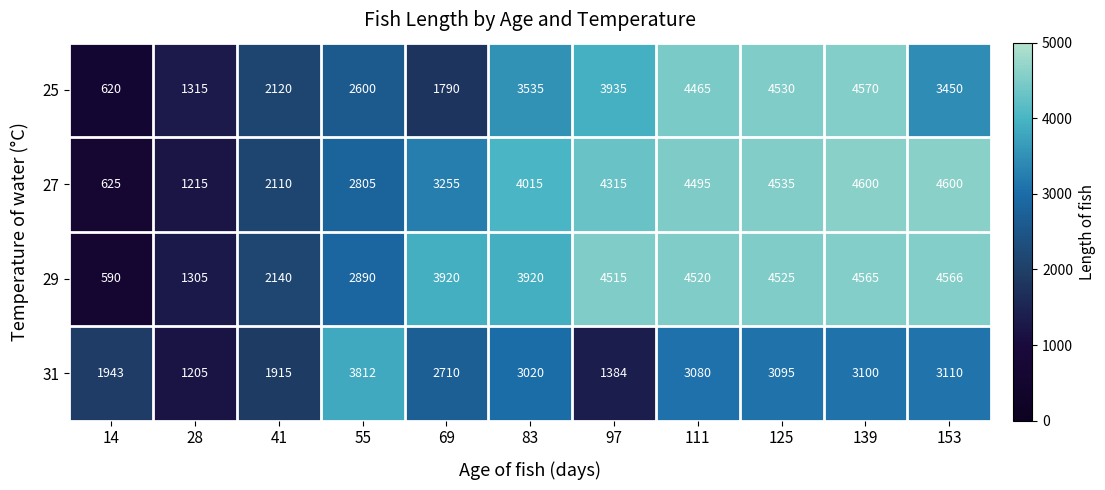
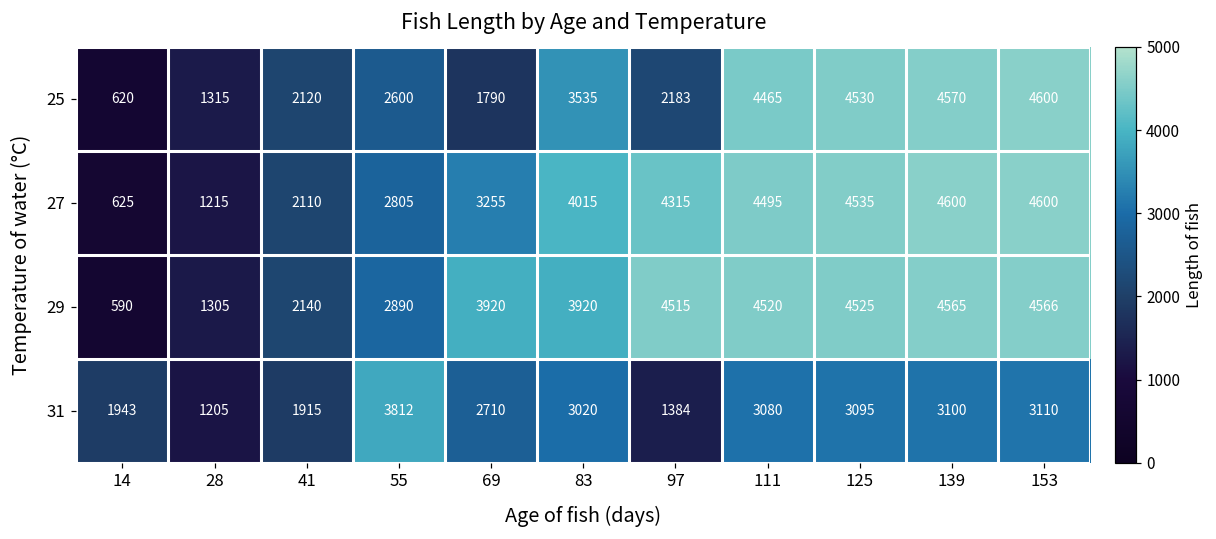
  {
    "25": {
      "14": 620,
      "28": 1315,
      "41": 2120,
      "55": 2600,
      "69": 1790,
      "83": 3535,
-     "97": 3935,
+     "97": 2183,
      "111": 4465,
      "125": 4530,
      "139": 4570,
-     "153": 3450
+     "153": 4600
    },
    "27": {
      "14": 625,
      "28": 1215,
      "41": 2110,
      "55": 2805,
      "69": 3255,
      "83": 4015,
      "97": 4315,
      "111": 4495,
      "125": 4535,
      "139": 4600,
      "153": 4600
    },
    "29": {
      "14": 590,
      "28": 1305,
      "41": 2140,
      "55": 2890,
      "69": 3920,
      "83": 3920,
      "97": 4515,
      "111": 4520,
      "125": 4525,
      "139": 4565,
      "153": 4566
    },
    "31": {
      "14": 1943,
      "28": 1205,
      "41": 1915,
      "55": 3812,
      "69": 2710,
      "83": 3020,
      "97": 1384,
      "111": 3080,
      "125": 3095,
      "139": 3100,
      "153": 3110
    }
  }
